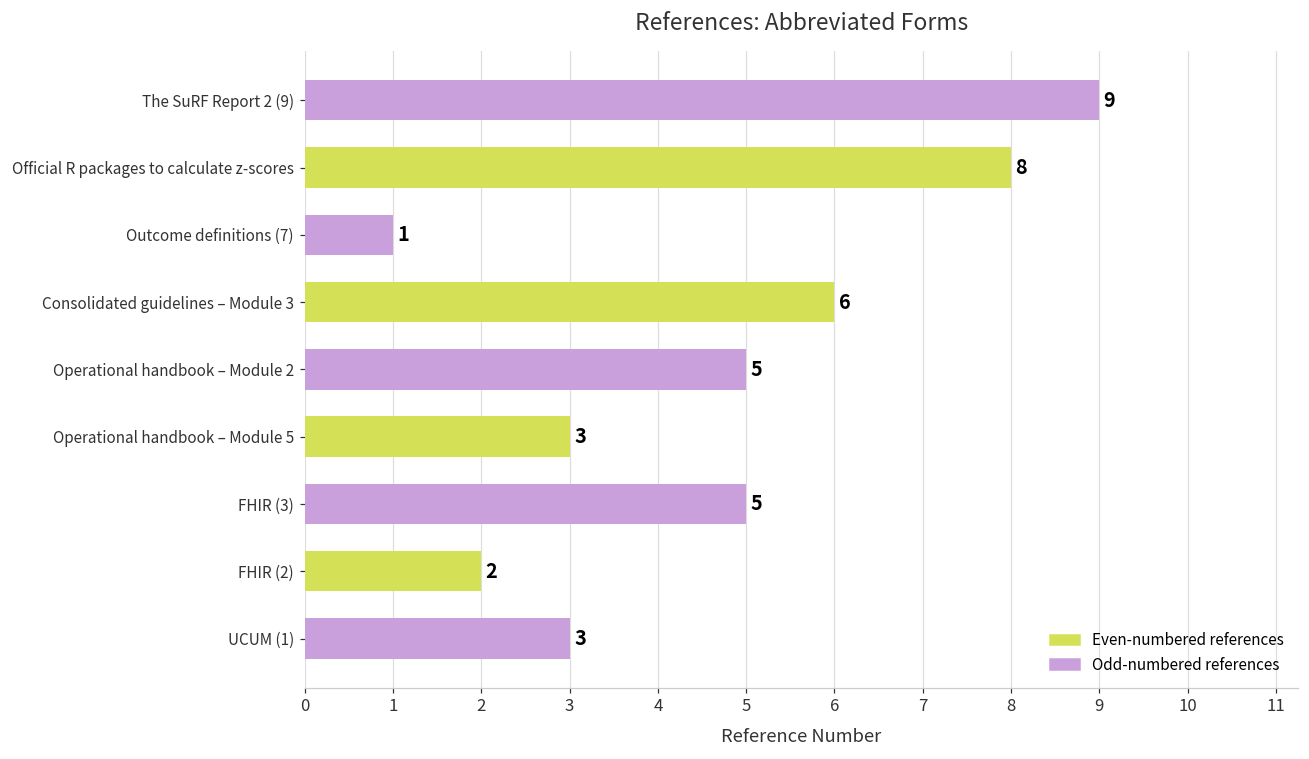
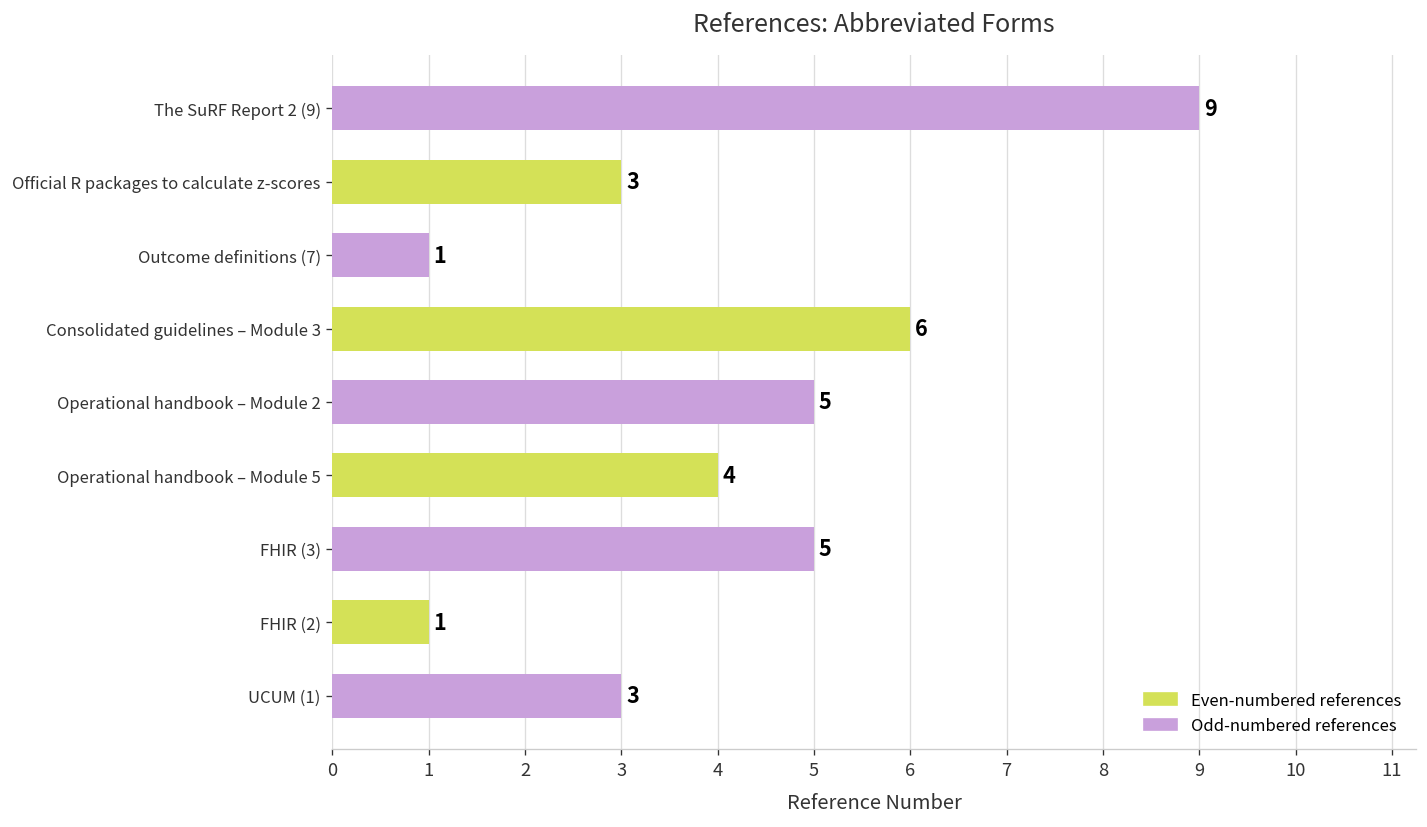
  {
    "The SuRF Report 2 (9)": 9,
-   "Official R packages to calculate z-scores": 8,
+   "Official R packages to calculate z-scores": 3,
    "Outcome definitions (7)": 1,
    "Consolidated guidelines – Module 3": 6,
    "Operational handbook – Module 2": 5,
-   "Operational handbook – Module 5": 3,
+   "Operational handbook – Module 5": 4,
    "FHIR (3)": 5,
-   "FHIR (2)": 2,
+   "FHIR (2)": 1,
    "UCUM (1)": 3
  }
